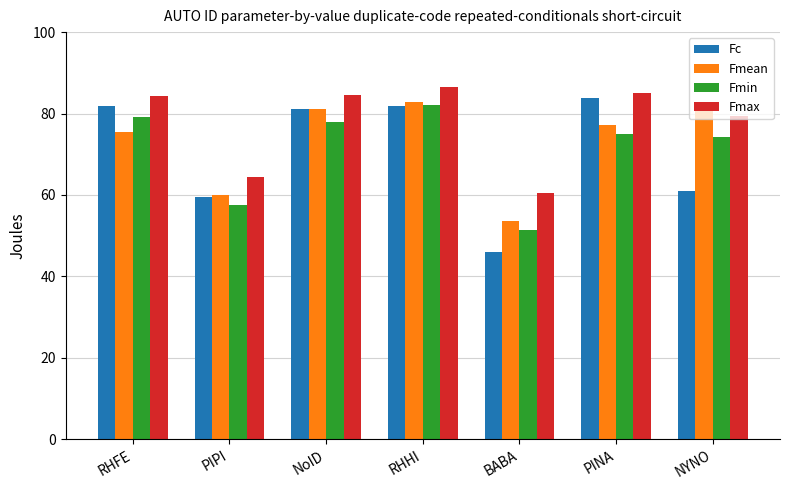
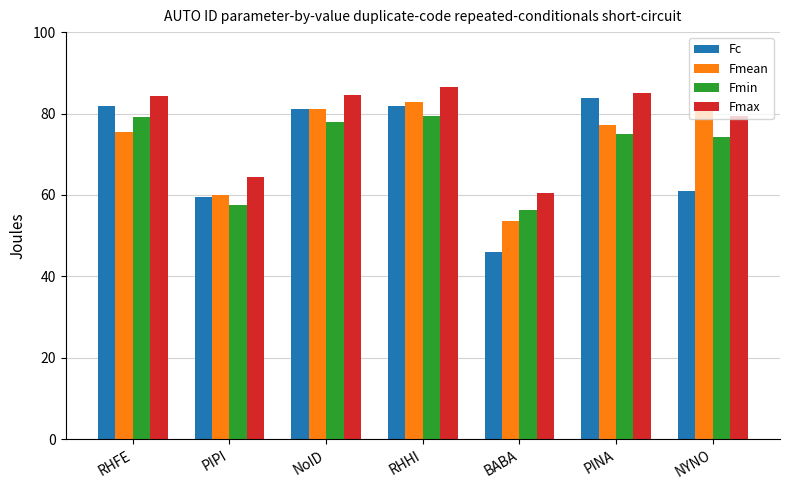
  {
    "Fc": {
      "RHFE": 82,
      "PIPI": 60,
      "NoID": 81,
      "RHHI": 82,
      "BABA": 46,
      "PINA": 84,
      "NYNO": 61
    },
    "Fmean": {
      "RHFE": 75,
      "PIPI": 60,
      "NoID": 81,
      "RHHI": 83,
      "BABA": 54,
      "PINA": 77
    },
    "Fmin": {
      "RHFE": 79,
      "PIPI": 57,
      "NoID": 78,
-     "RHHI": 82,
-     "BABA": 51,
+     "RHHI": 79,
+     "BABA": 56,
      "PINA": 75,
      "NYNO": 74
    },
    "Fmax": {
      "RHFE": 84,
      "PIPI": 64,
      "NoID": 85,
      "RHHI": 87,
      "BABA": 60,
      "PINA": 85
    }
  }
